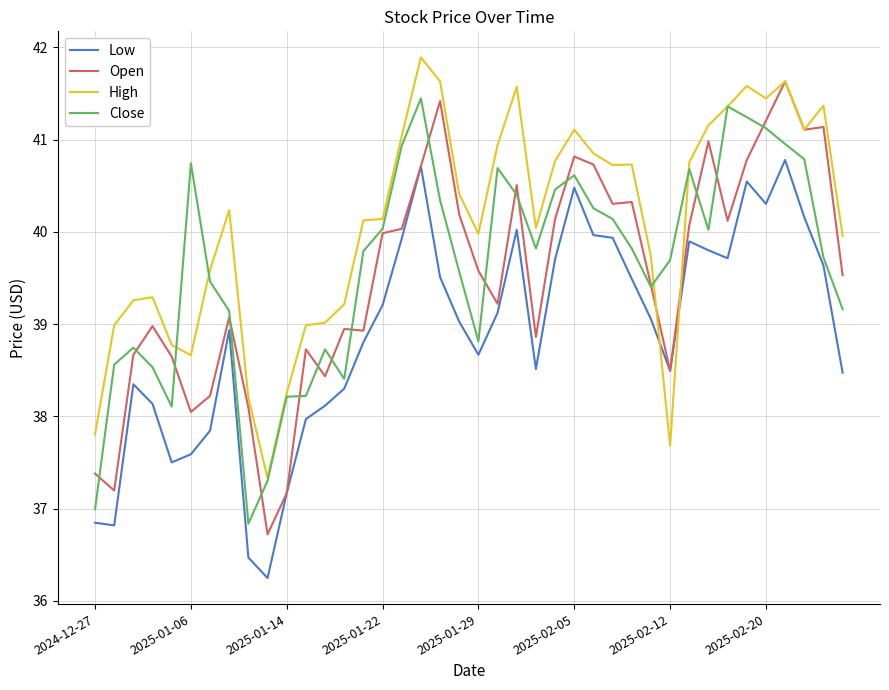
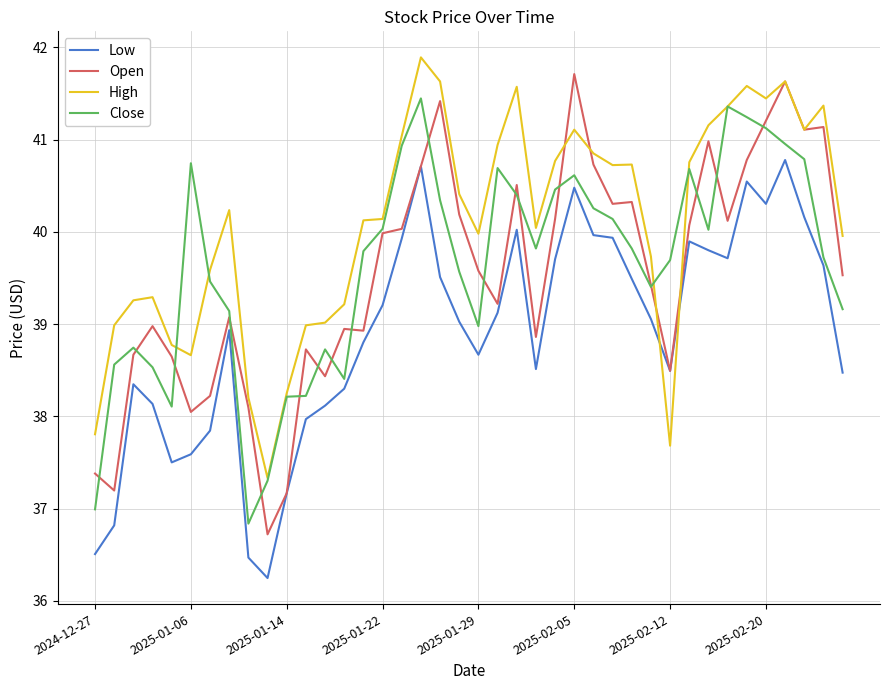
  {
    "Low": {
-     "2024-12-27": 36.8,
+     "2024-12-27": 36.5,
      "2025-01-06": 37.6,
      "2025-01-22": 39.2,
      "2025-01-29": 38.7,
      "2025-02-05": 40.5,
      "2025-02-20": 40.3
    },
    "Open": {
      "2024-12-27": 37.4,
      "2025-01-06": 38.0,
      "2025-01-22": 40.0,
      "2025-01-29": 39.6,
-     "2025-02-05": 40.8,
+     "2025-02-05": 41.7,
      "2025-02-20": 41.2
    },
    "High": {
      "2024-12-27": 37.8,
      "2025-01-06": 38.7,
      "2025-01-14": 38.3,
      "2025-01-22": 40.1,
      "2025-01-29": 40.0,
      "2025-02-05": 41.1,
      "2025-02-12": 37.7,
      "2025-02-20": 41.4
    },
    "Close": {
      "2024-12-27": 37.0,
      "2025-01-06": 40.7,
      "2025-01-14": 38.2,
      "2025-01-22": 40.0,
-     "2025-01-29": 38.8,
+     "2025-01-29": 39.0,
      "2025-02-05": 40.6,
      "2025-02-12": 39.7,
      "2025-02-20": 41.1
    }
  }
